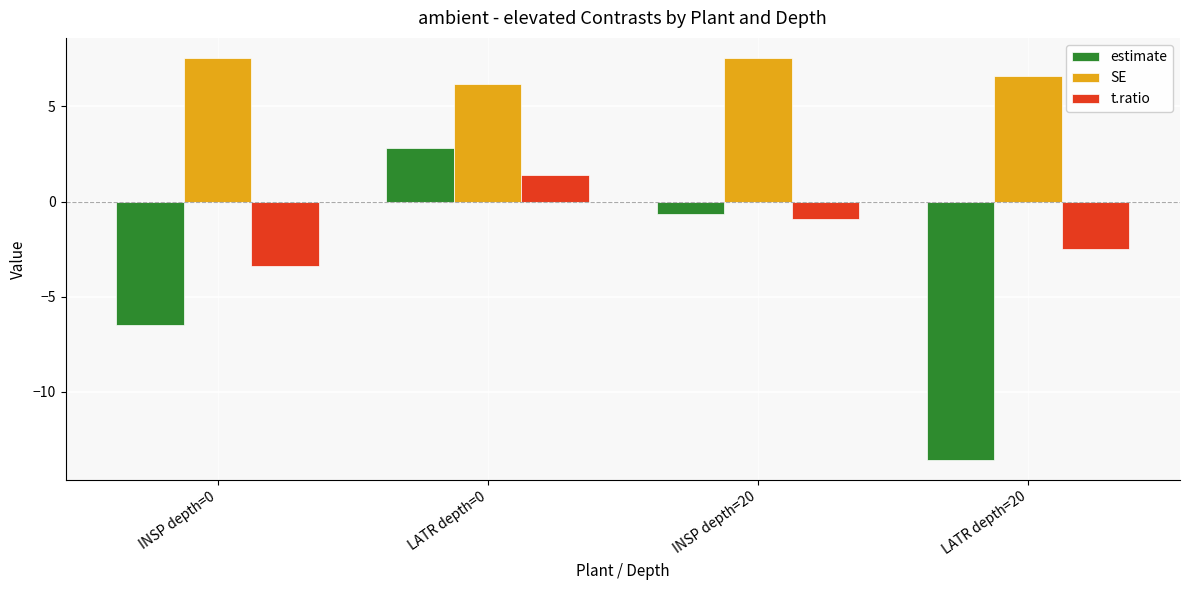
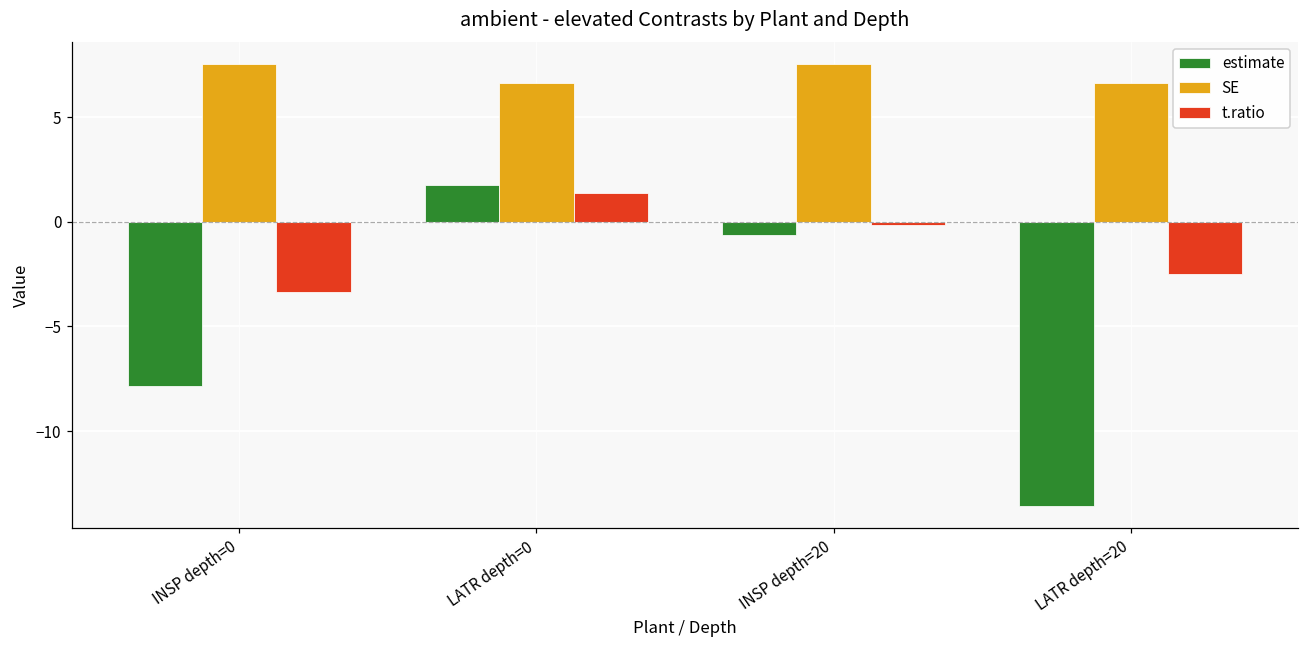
  {
    "estimate": {
-     "INSP depth=0": -6.5,
-     "LATR depth=0": 2.8,
+     "INSP depth=0": -7.9,
+     "LATR depth=0": 1.7,
      "INSP depth=20": -0.6,
      "LATR depth=20": -13.6
    },
    "SE": {
      "INSP depth=0": 7.5,
-     "LATR depth=0": 6.2,
+     "LATR depth=0": 6.6,
      "INSP depth=20": 7.5,
      "LATR depth=20": 6.6
    },
    "t.ratio": {
      "INSP depth=0": -3.4,
      "LATR depth=0": 1.4,
-     "INSP depth=20": -0.9,
+     "INSP depth=20": -0.2,
      "LATR depth=20": -2.5
    }
  }
